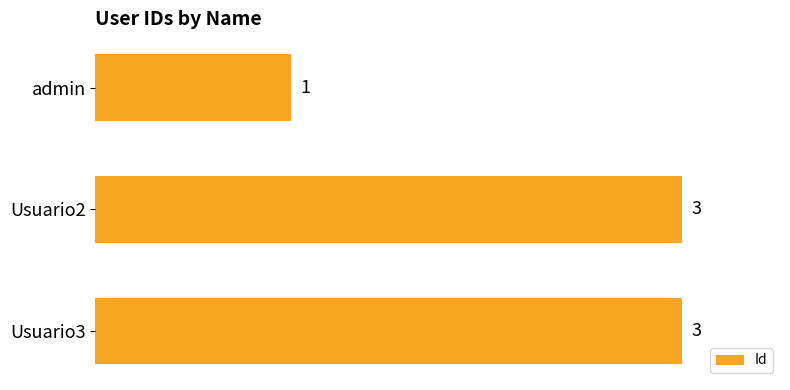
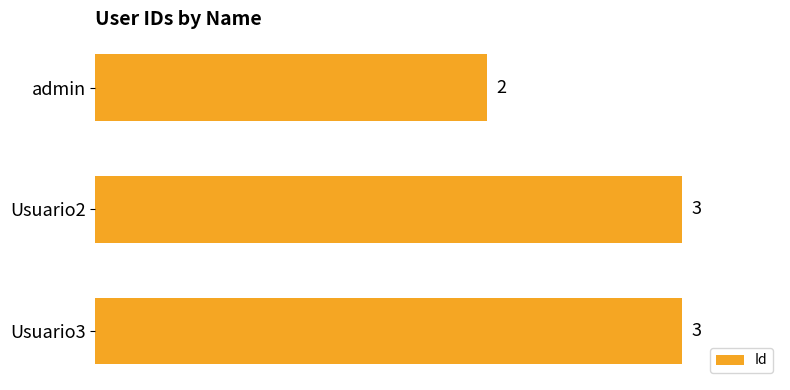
  {
-   "admin": 1,
+   "admin": 2,
    "Usuario2": 3,
    "Usuario3": 3
  }
